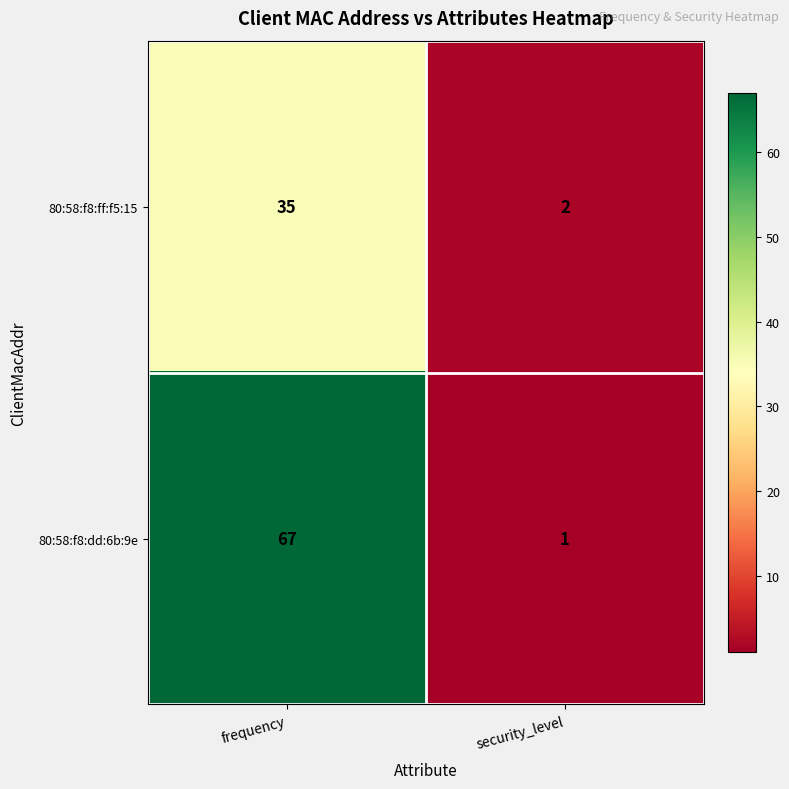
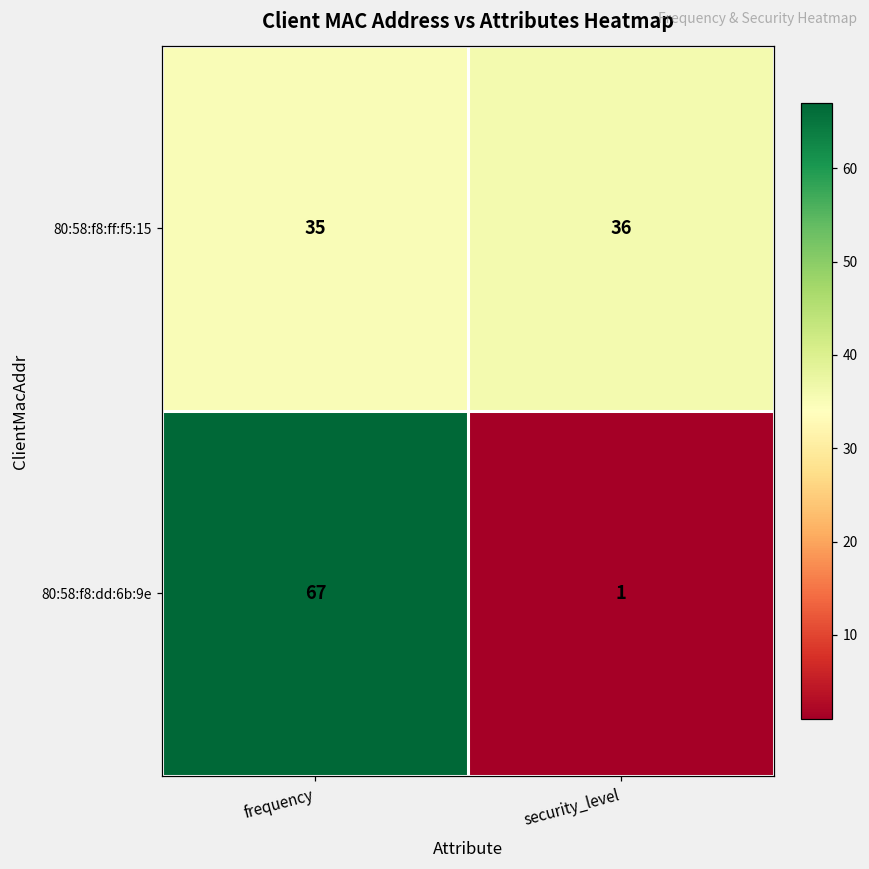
  {
    "80:58:f8:ff:f5:15": {
      "frequency": 35,
-     "security_level": 2
+     "security_level": 36
    },
    "80:58:f8:dd:6b:9e": {
      "frequency": 67,
      "security_level": 1
    }
  }
